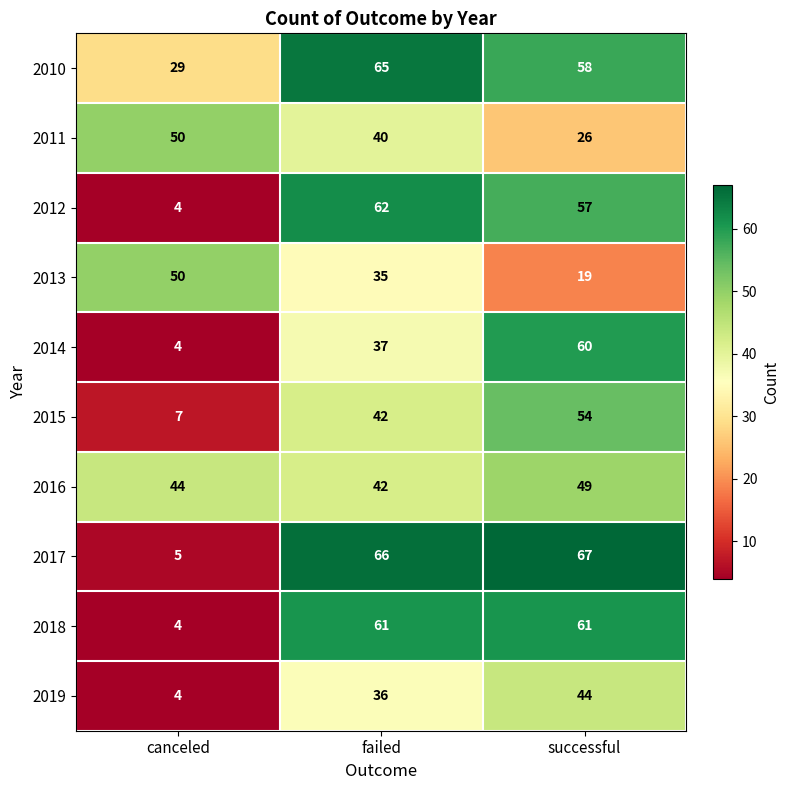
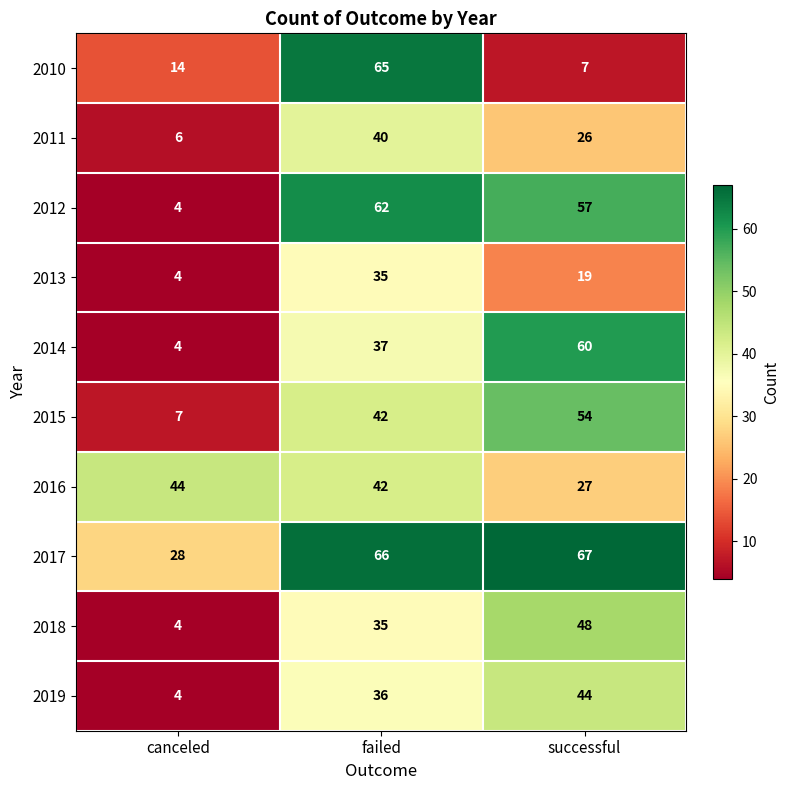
  {
    "2010": {
-     "canceled": 29,
+     "canceled": 14,
      "failed": 65,
-     "successful": 58
+     "successful": 7
    },
    "2011": {
-     "canceled": 50,
+     "canceled": 6,
      "failed": 40,
      "successful": 26
    },
    "2012": {
      "canceled": 4,
      "failed": 62,
      "successful": 57
    },
    "2013": {
-     "canceled": 50,
+     "canceled": 4,
      "failed": 35,
      "successful": 19
    },
    "2014": {
      "canceled": 4,
      "failed": 37,
      "successful": 60
    },
    "2015": {
      "canceled": 7,
      "failed": 42,
      "successful": 54
    },
    "2016": {
      "canceled": 44,
      "failed": 42,
-     "successful": 49
+     "successful": 27
    },
    "2017": {
-     "canceled": 5,
+     "canceled": 28,
      "failed": 66,
      "successful": 67
    },
    "2018": {
      "canceled": 4,
-     "failed": 61,
-     "successful": 61
+     "failed": 35,
+     "successful": 48
    },
    "2019": {
      "canceled": 4,
      "failed": 36,
      "successful": 44
    }
  }
